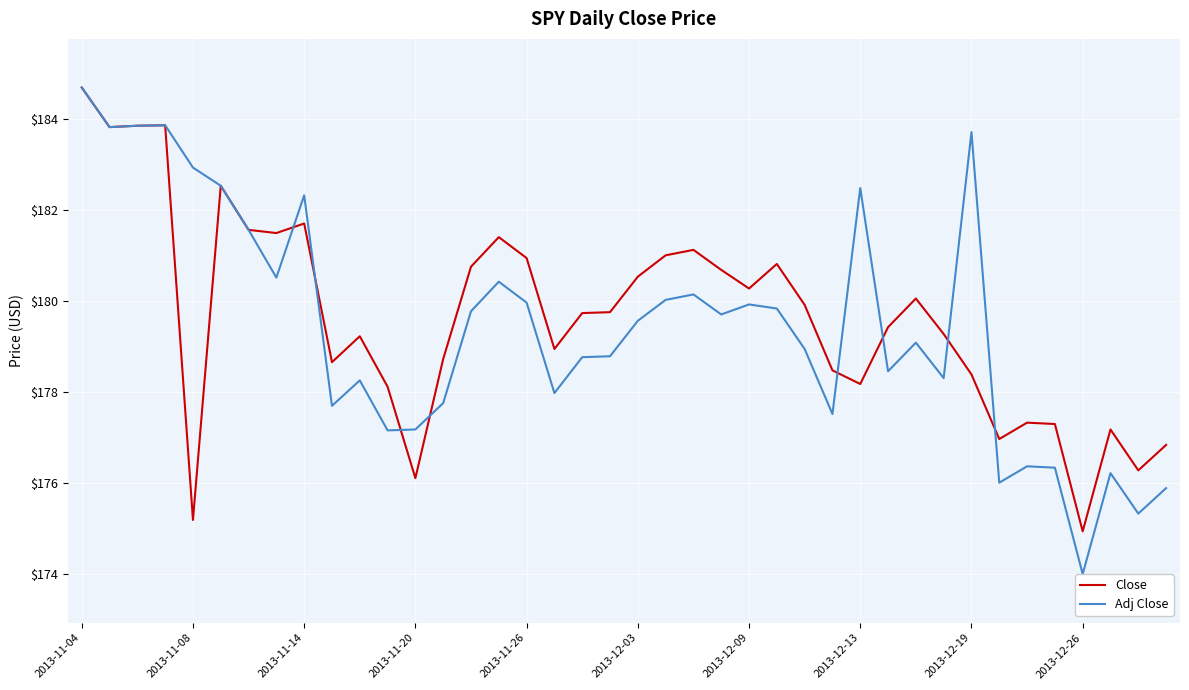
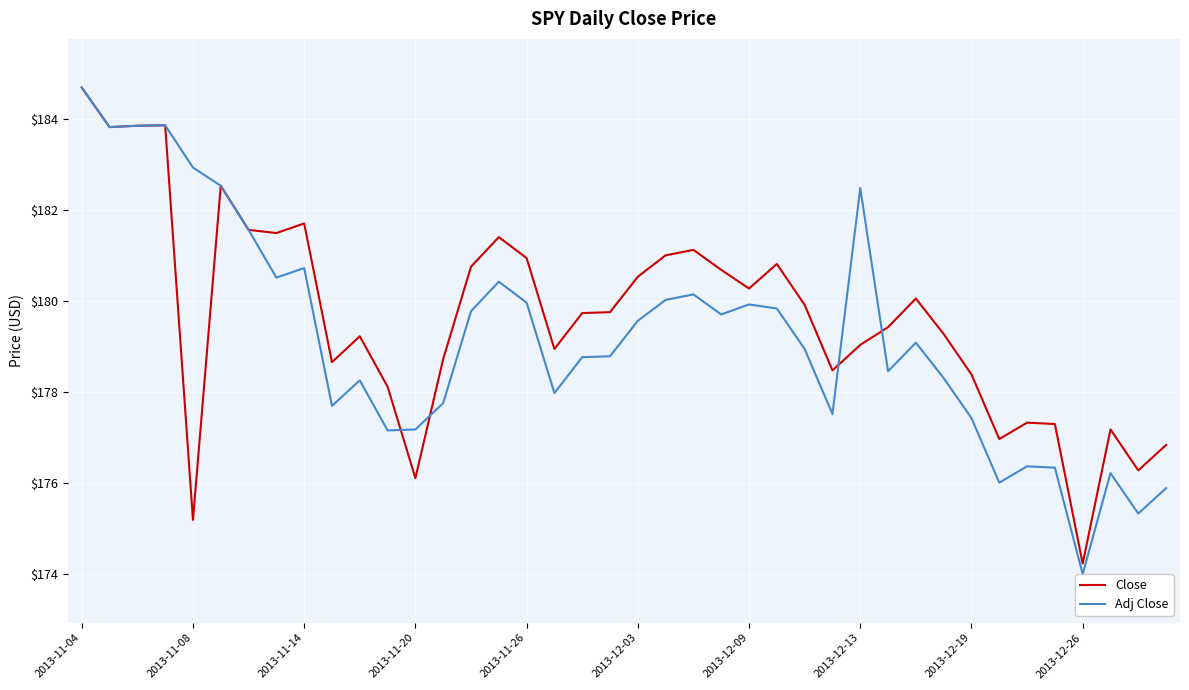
  {
    "Close": {
      "2013-11-08": "$175.2",
      "2013-11-14": "$181.7",
      "2013-11-20": "$176.1",
      "2013-11-26": "$180.9",
      "2013-12-03": "$180.5",
      "2013-12-09": "$180.3",
-     "2013-12-13": "$178.2",
+     "2013-12-13": "$179.0",
      "2013-12-19": "$178.4",
-     "2013-12-26": "$174.9"
+     "2013-12-26": "$174.2"
    },
    "Adj Close": {
      "2013-11-08": "$182.9",
-     "2013-11-14": "$182.3",
+     "2013-11-14": "$180.7",
      "2013-11-20": "$177.2",
      "2013-11-26": "$180.0",
      "2013-12-03": "$179.6",
      "2013-12-09": "$179.9",
      "2013-12-13": "$182.5",
-     "2013-12-19": "$183.7",
+     "2013-12-19": "$177.4",
      "2013-12-26": "$174.0"
    }
  }
